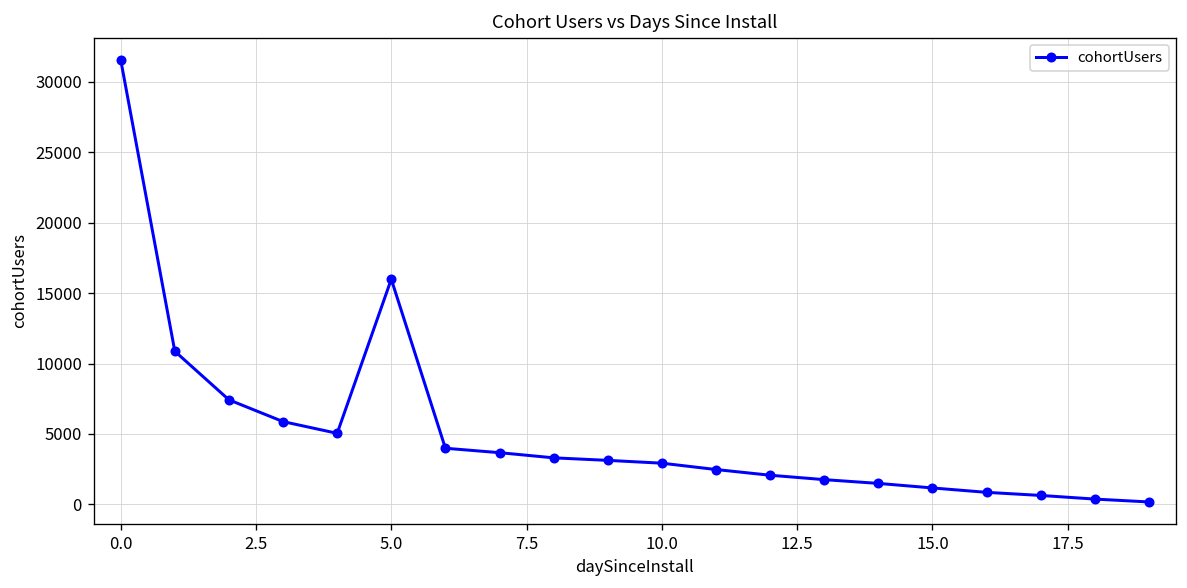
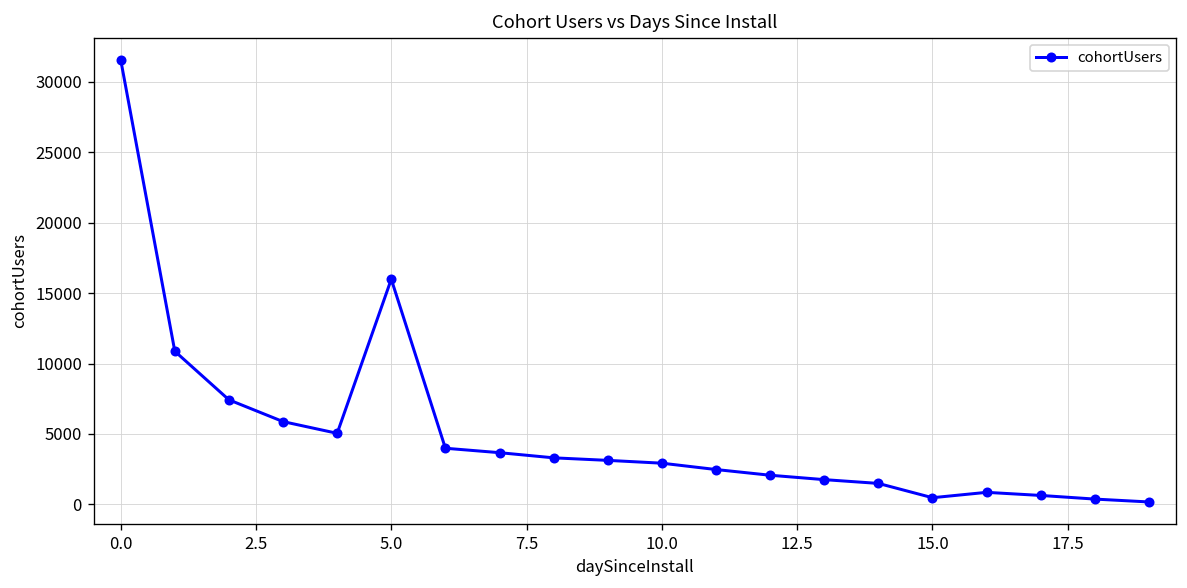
  {
    "0.0": 31600,
    "5.0": 16000,
    "10.0": 2900,
-   "15.0": 1200
+   "15.0": 500
  }
